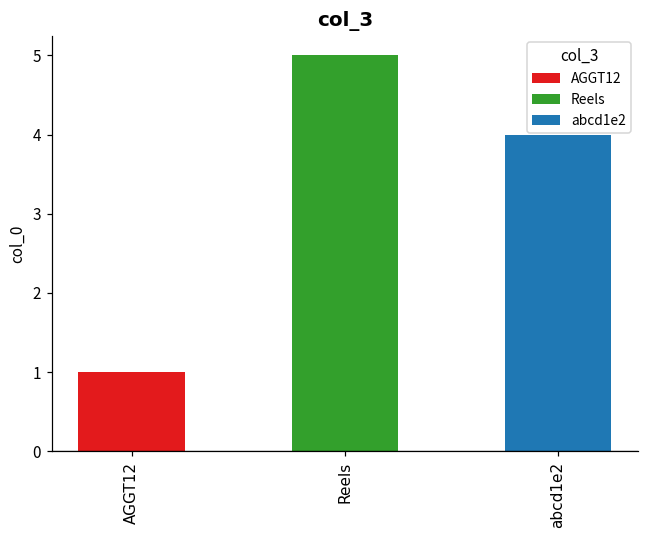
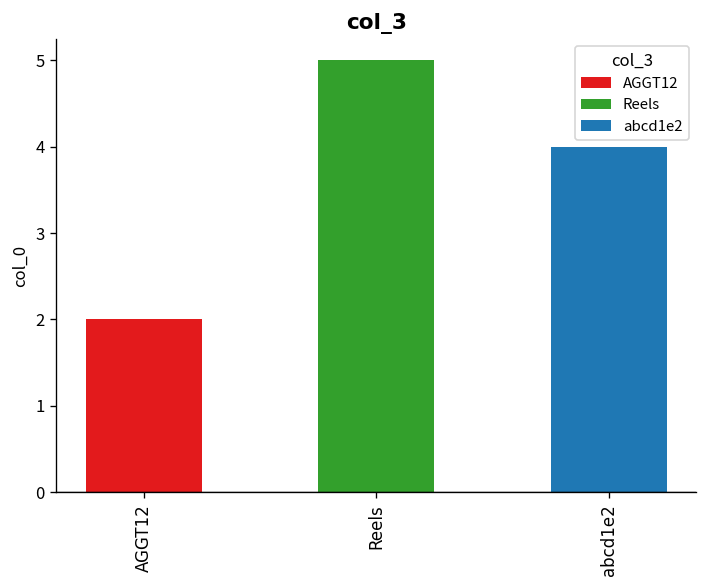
  {
-   "AGGT12": 1,
+   "AGGT12": 2,
    "Reels": 5,
    "abcd1e2": 4
  }
